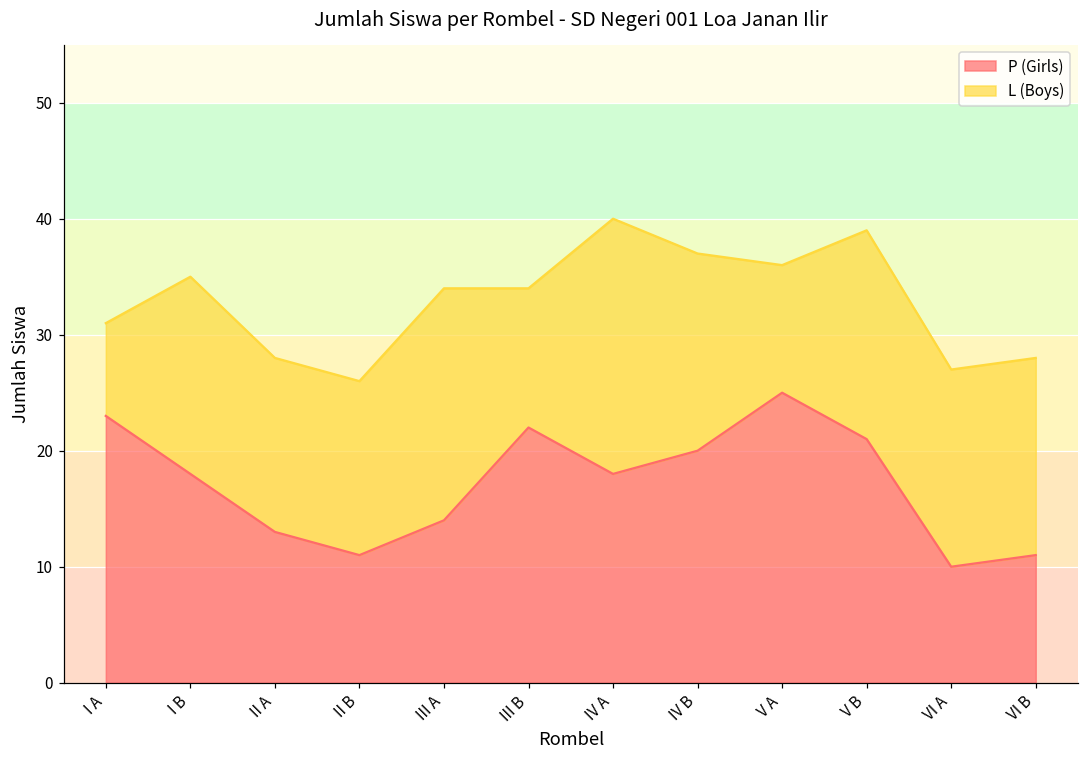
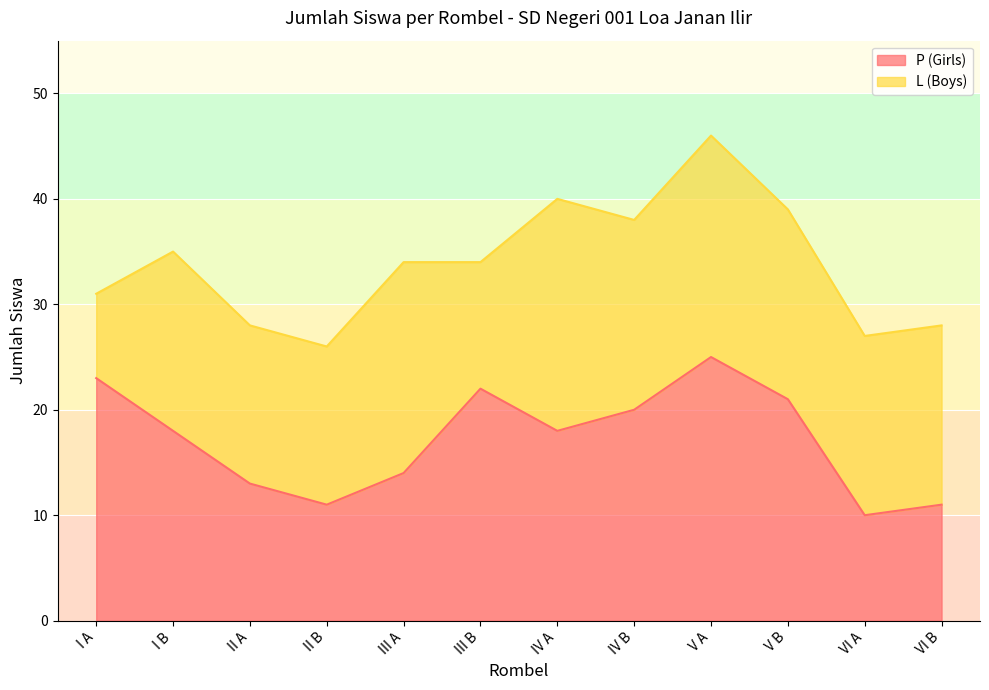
  {
    "P (Girls)": {
      "I A": 23,
      "I B": 18,
      "II A": 13,
      "II B": 11,
      "III A": 14,
      "III B": 22,
      "IV A": 18,
      "IV B": 20,
      "V A": 25,
      "V B": 21,
      "VI A": 10,
      "VI B": 11
    },
    "L (Boys)": {
      "I A": 8,
      "I B": 17,
      "II A": 15,
      "II B": 15,
      "III A": 20,
      "III B": 12,
      "IV A": 22,
-     "IV B": 17,
-     "V A": 11,
+     "IV B": 18,
+     "V A": 21,
      "V B": 18,
      "VI A": 17,
      "VI B": 17
    }
  }
